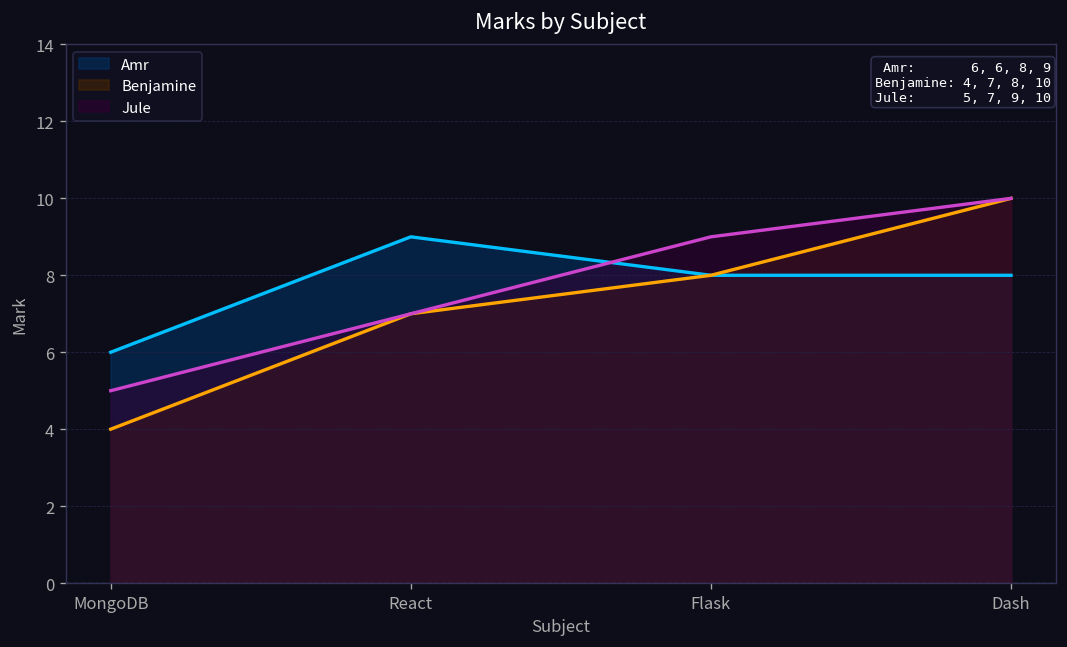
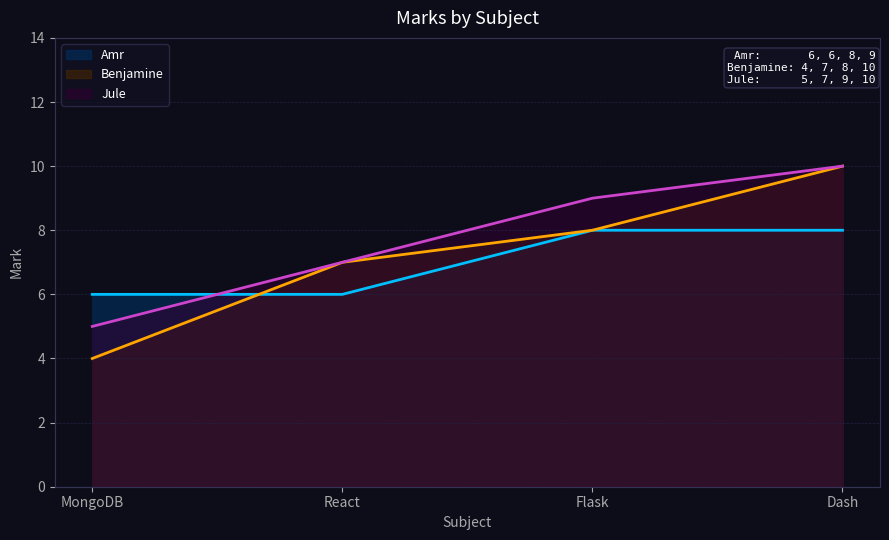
  {
    "Amr": {
      "MongoDB": 6,
-     "React": 9,
+     "React": 6,
      "Dash": 8
    }
  }
